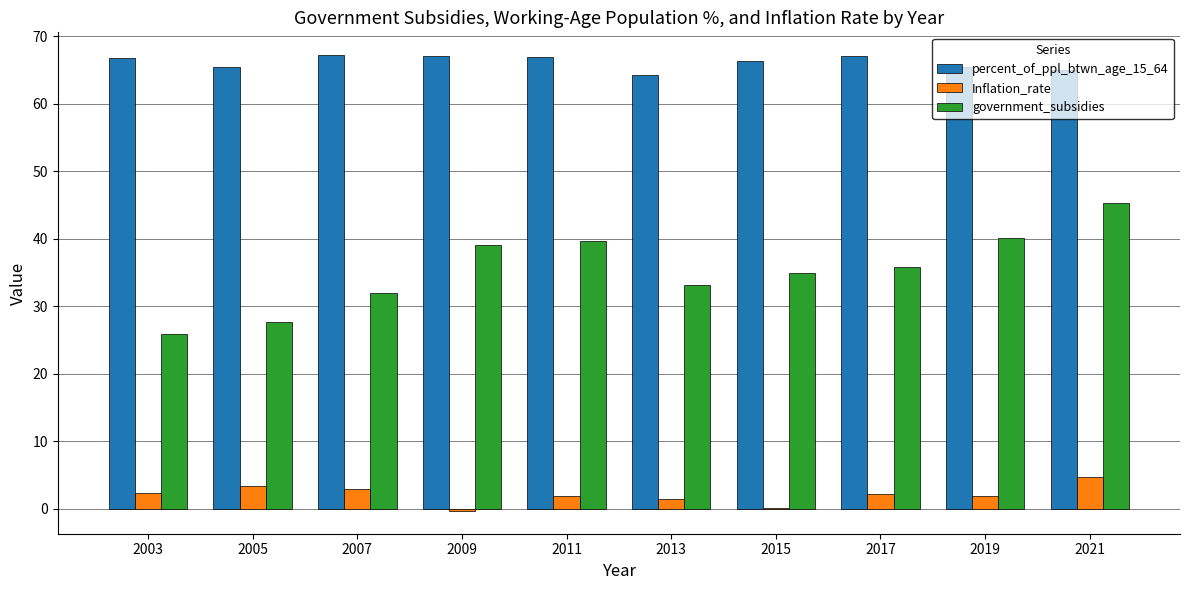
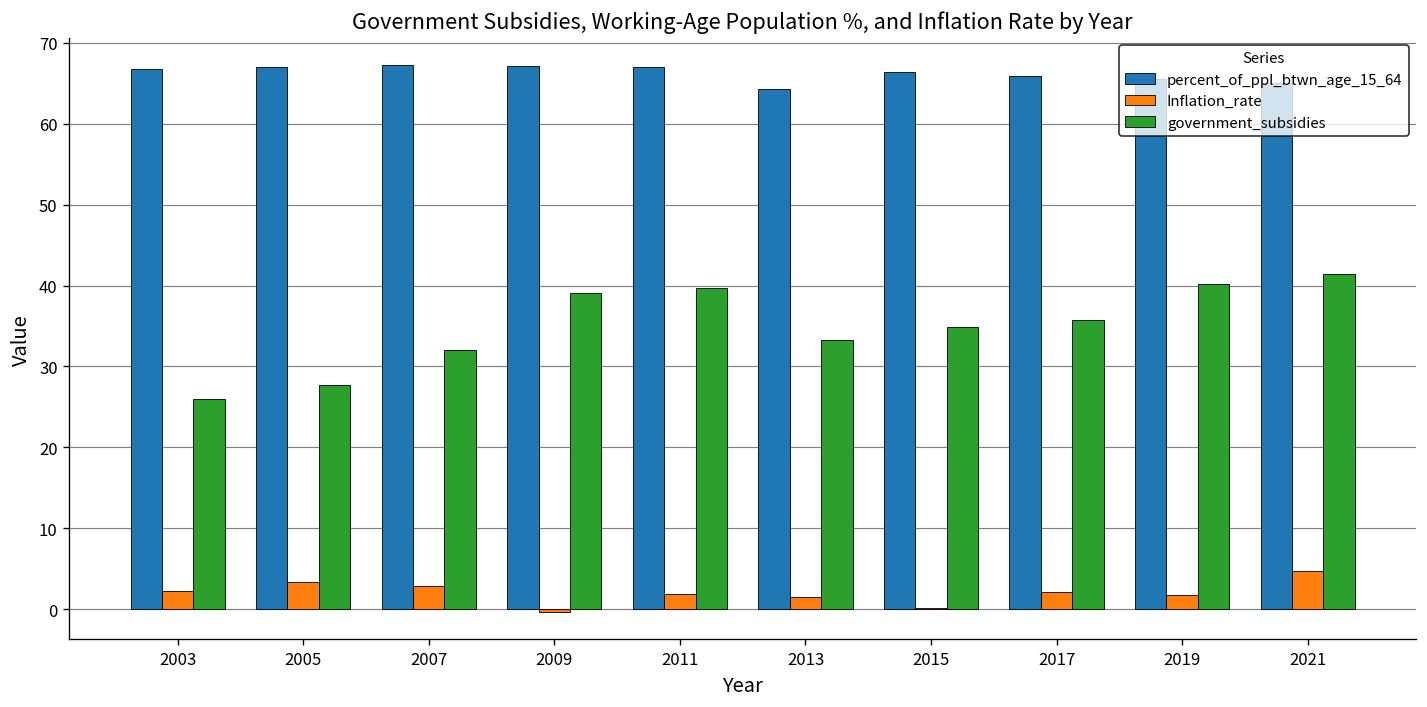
  {
    "percent_of_ppl_btwn_age_15_64": {
      "2003": 67,
-     "2005": 65,
+     "2005": 67,
      "2007": 67,
      "2009": 67,
      "2011": 67,
      "2013": 64,
      "2015": 66,
-     "2017": 67
+     "2017": 66
    },
    "Inflation_rate": {
      "2003": 2,
      "2005": 3,
      "2007": 3,
      "2011": 2,
      "2013": 1,
      "2017": 2,
      "2019": 2,
      "2021": 5
    },
    "government_subsidies": {
      "2003": 26,
      "2005": 28,
      "2007": 32,
      "2009": 39,
      "2011": 40,
      "2013": 33,
      "2015": 35,
      "2017": 36,
      "2019": 40,
-     "2021": 45
+     "2021": 41
    }
  }
